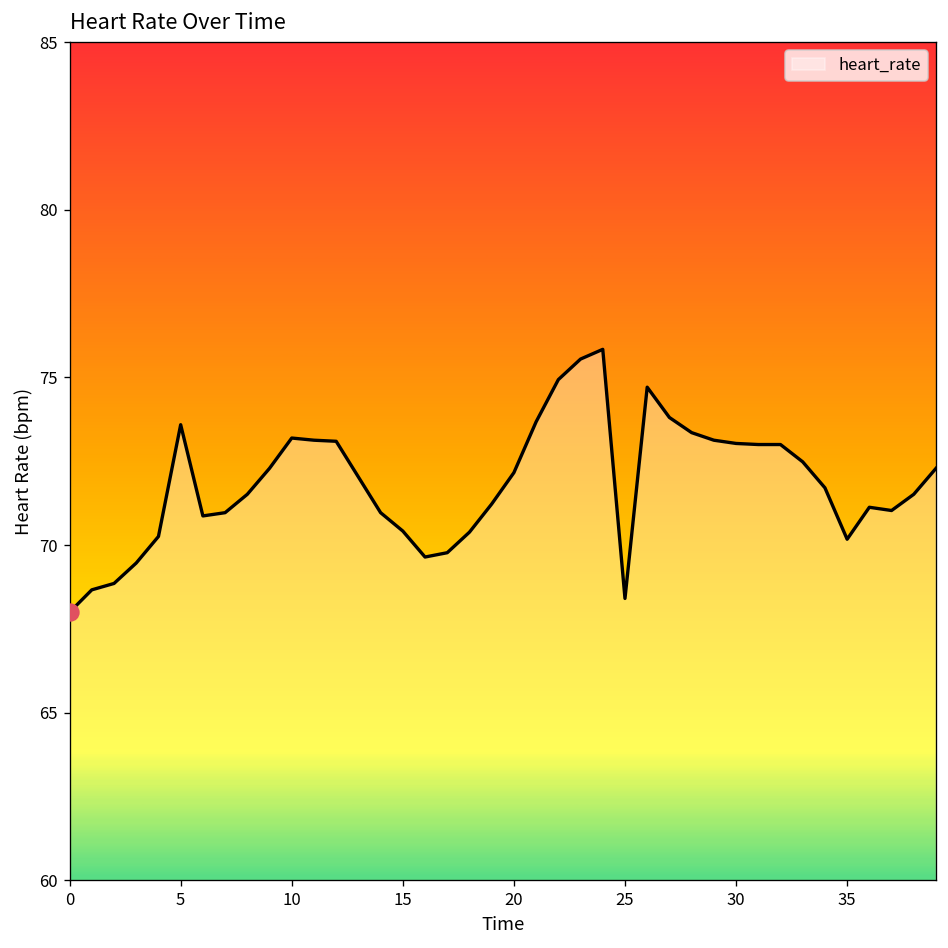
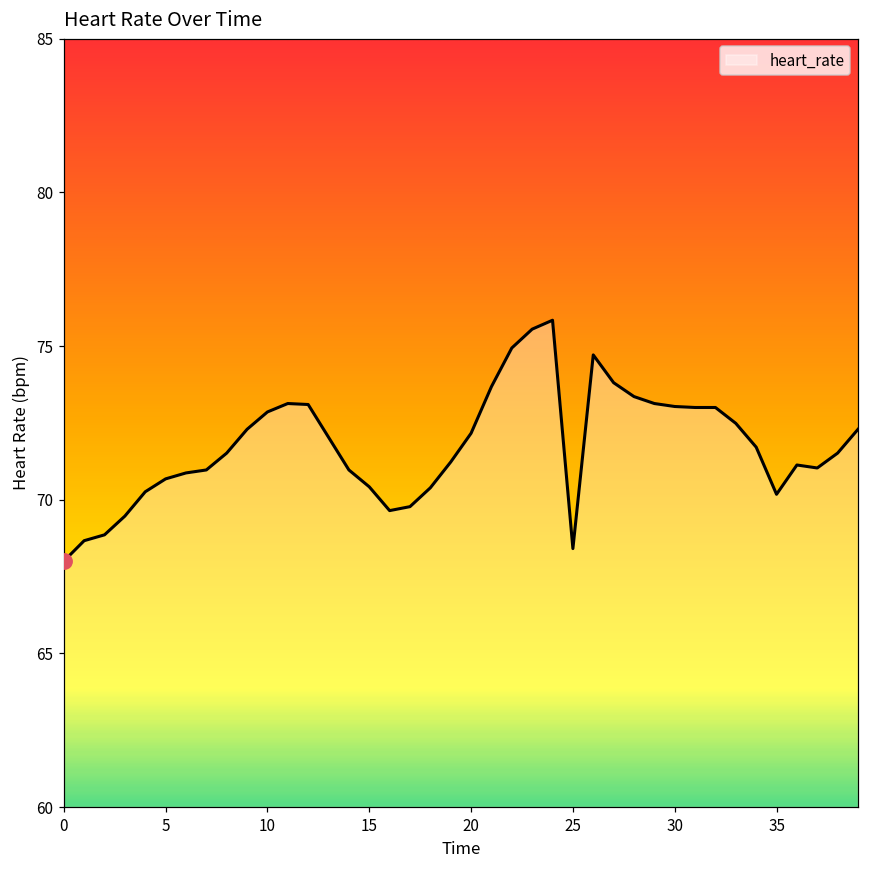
  {
    "heart_rate": {
-     "5": 73.6,
-     "10": 73.2,
+     "5": 70.7,
+     "10": 72.9,
      "15": 70.4,
      "20": 72.2,
      "25": 68.4,
      "30": 73.0,
      "35": 70.2
    }
  }
